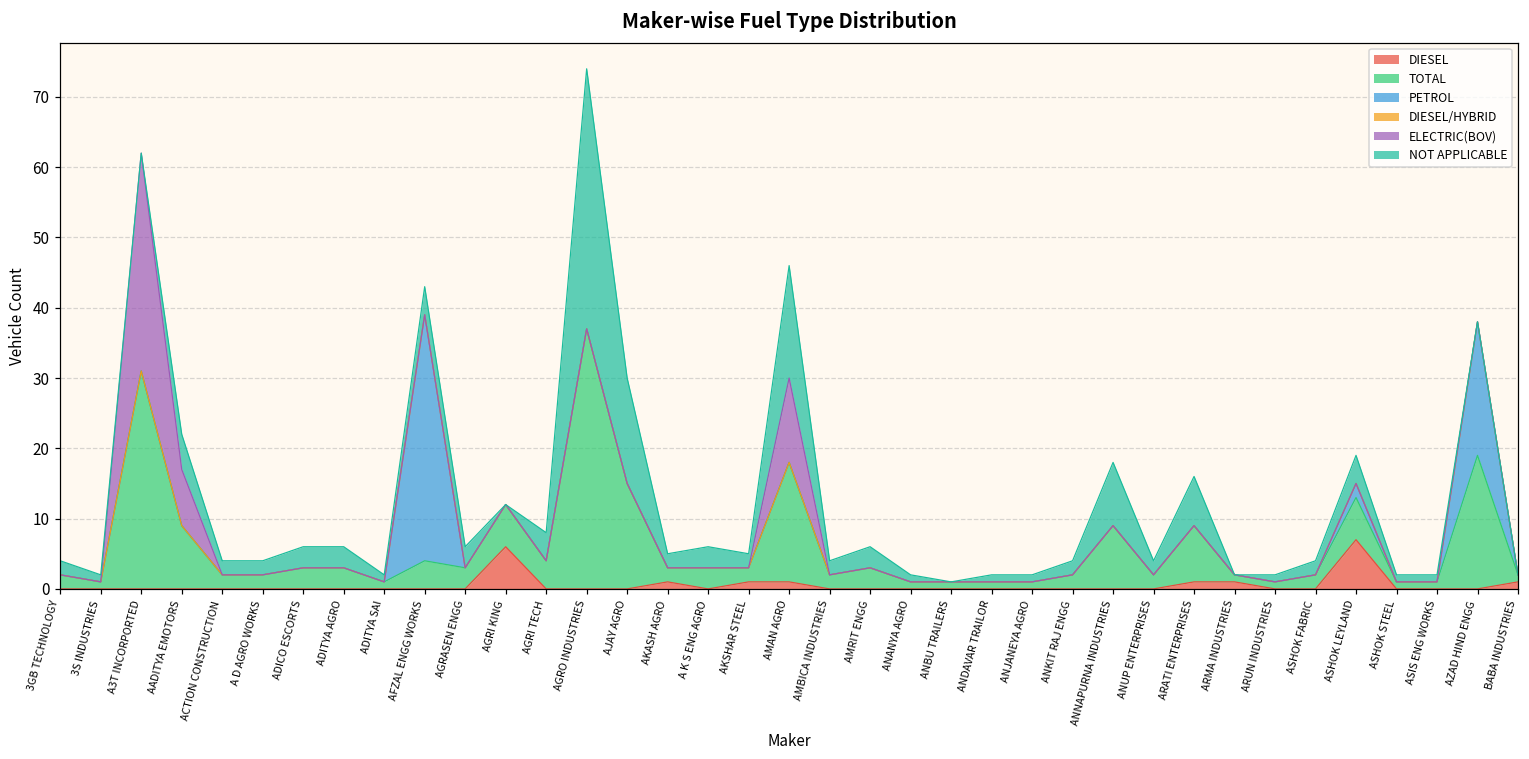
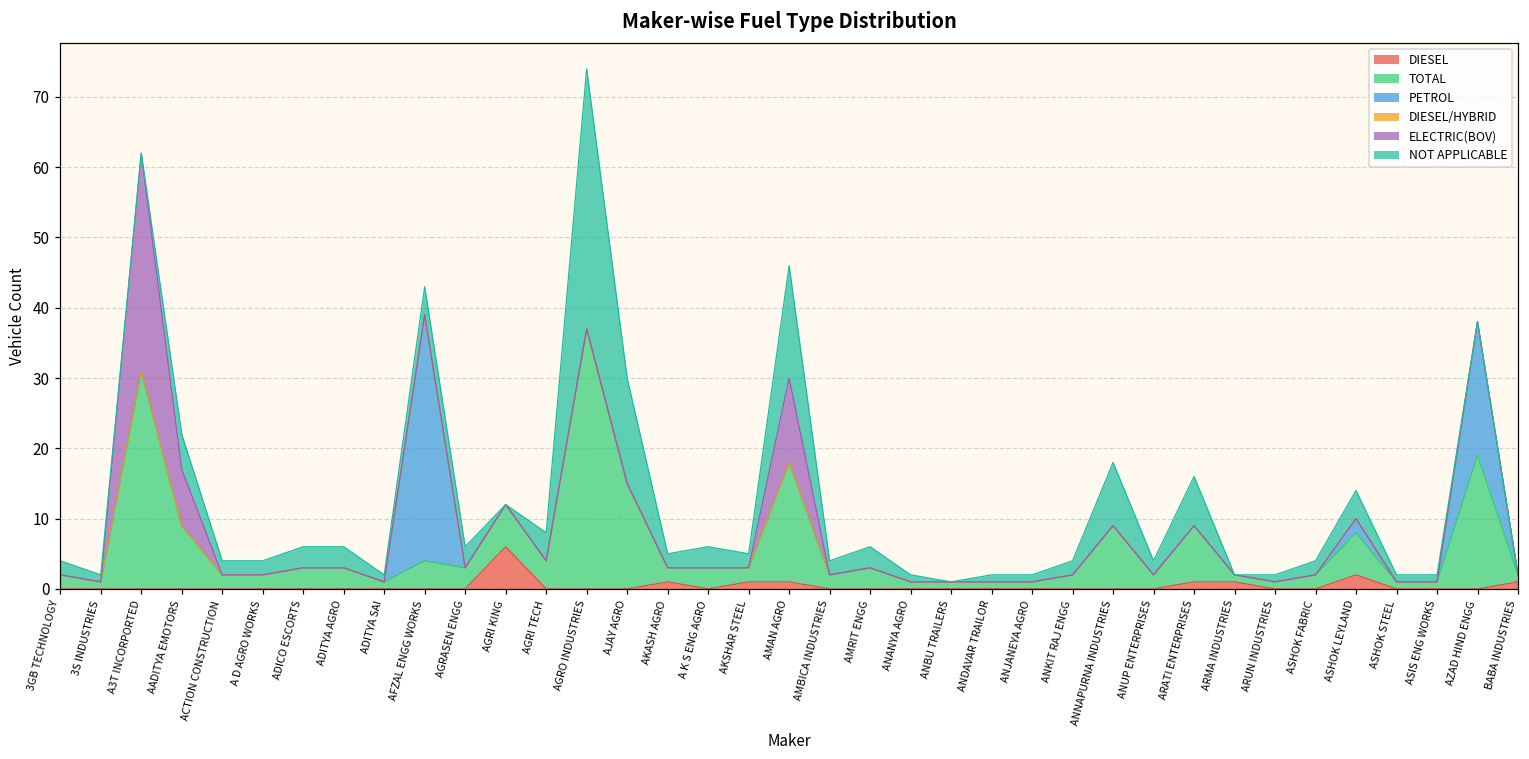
  {
    "DIESEL": {
      "3GB TECHNOLOGY": 0,
      "3S INDUSTRIES": 0,
      "A3T INCORPORTED": 0,
      "AADITYA EMOTORS": 0,
      "ACTION CONSTRUCTION": 0,
      "A D AGRO WORKS": 0,
      "ADICO ESCORTS": 0,
      "ADITYA AGRO": 0,
      "ADITYA SAI": 0,
      "AFZAL ENGG WORKS": 0,
      "AGRASEN ENGG": 0,
      "AGRI KING": 6,
      "AGRI TECH": 0,
      "AGRO INDUSTRIES": 0,
      "AJAY AGRO": 0,
      "AKASH AGRO": 1,
      "A K S ENG AGRO": 0,
      "AKSHAR STEEL": 1,
      "AMAN AGRO": 1,
      "AMBICA INDUSTRIES": 0,
      "AMRIT ENGG": 0,
      "ANANYA AGRO": 0,
      "ANBU TRAILERS": 0,
      "ANDAVAR TRAILOR": 0,
      "ANJANEYA AGRO": 0,
      "ANKIT RAJ ENGG": 0,
      "ANNAPURNA INDUSTRIES": 0,
      "ANUP ENTERPRISES": 0,
      "ARATI ENTERPRISES": 1,
      "ARMA INDUSTRIES": 1,
      "ARUN INDUSTRIES": 0,
      "ASHOK FABRIC": 0,
-     "ASHOK LEYLAND": 7,
+     "ASHOK LEYLAND": 2,
      "ASHOK STEEL": 0,
      "ASIS ENG WORKS": 0,
      "AZAD HIND ENGG": 0,
      "BABA INDUSTRIES": 1
    },
    "ELECTRIC(BOV)": {
      "AADITYA EMOTORS": 8,
      "AMAN AGRO": 12
    }
  }
